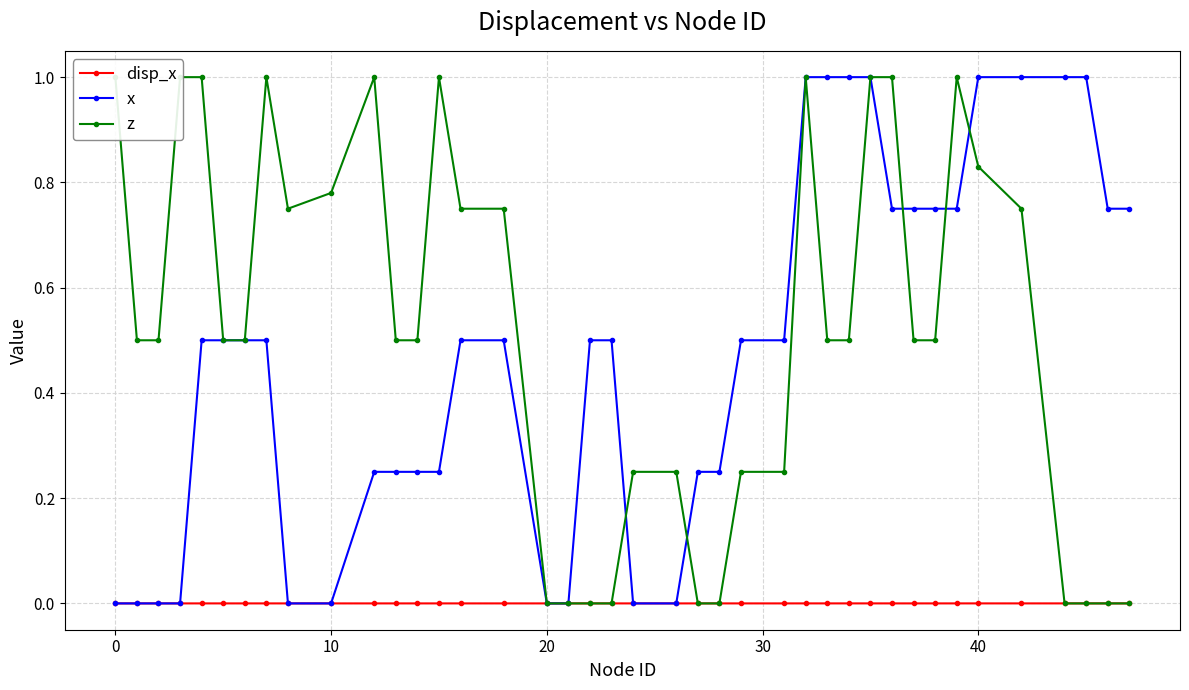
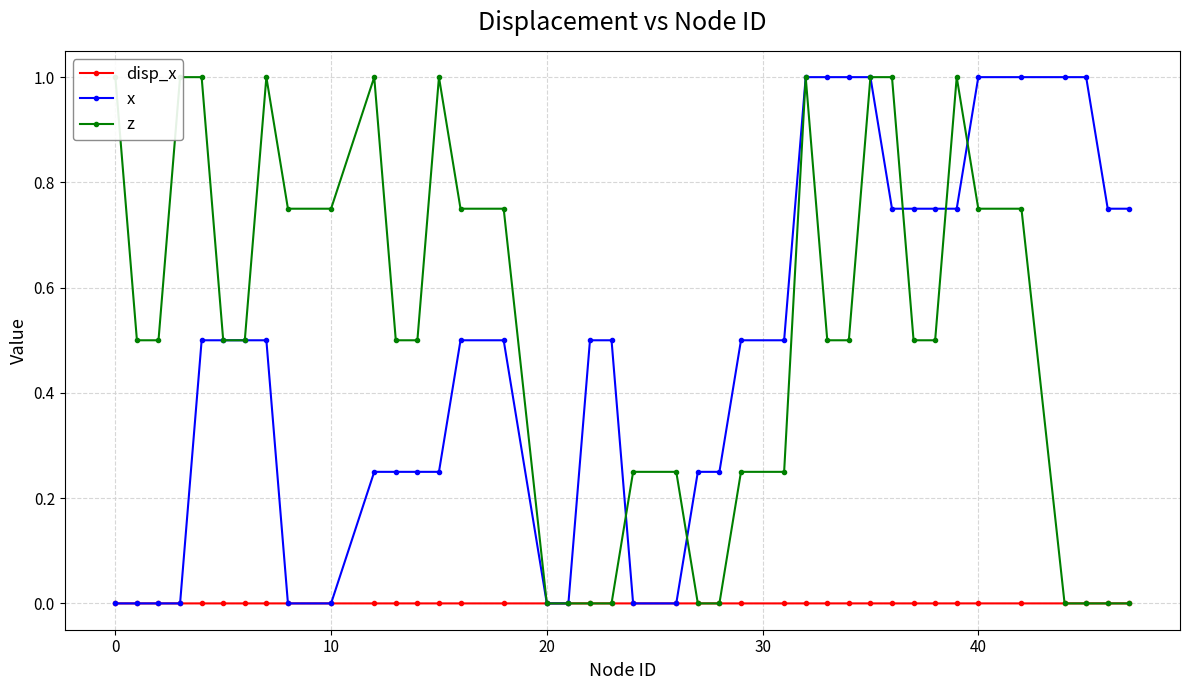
  {
    "disp_x": {
      "40": 0.00
    },
    "x": {
      "40": 1.00
    },
    "z": {
-     "10": 0.78,
-     "40": 0.83
+     "10": 0.75,
+     "40": 0.75
    }
  }
